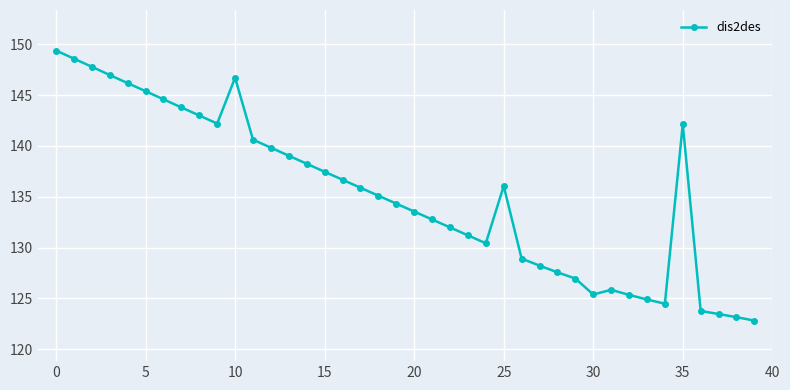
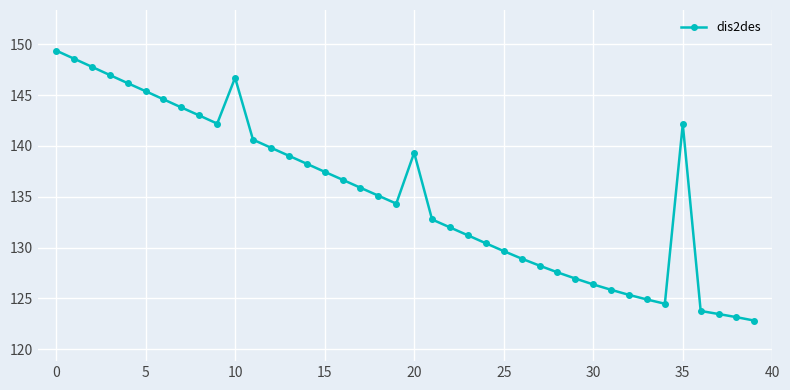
  {
    "0": 149.4,
    "5": 145.4,
    "10": 146.7,
    "15": 137.5,
-   "20": 133.5,
-   "25": 136.1,
-   "30": 125.4,
+   "20": 139.3,
+   "25": 129.7,
+   "30": 126.4,
    "35": 142.1
  }
